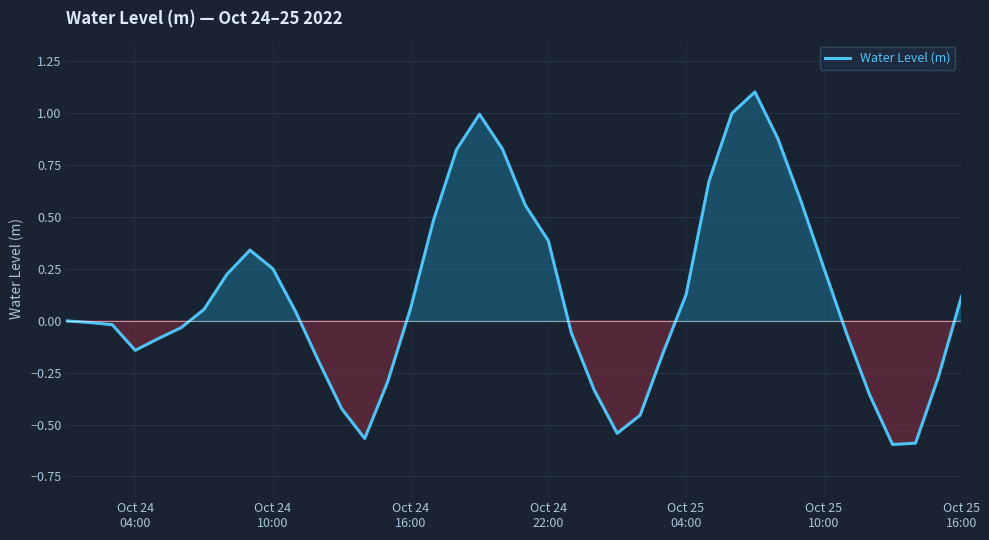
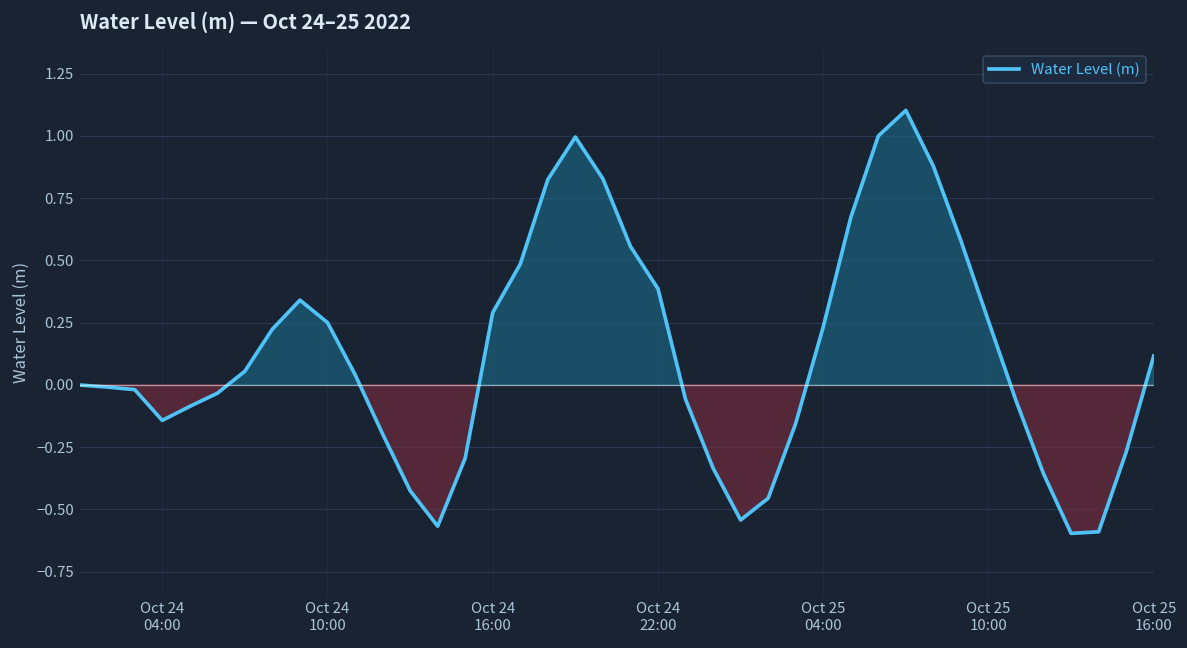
  {
    "Oct 24 04:00": -0.14,
    "Oct 24 10:00": 0.25,
-   "Oct 24 16:00": 0.06,
+   "Oct 24 16:00": 0.29,
    "Oct 24 22:00": 0.39,
-   "Oct 25 04:00": 0.12,
+   "Oct 25 04:00": 0.23,
    "Oct 25 10:00": 0.26,
    "Oct 25 16:00": 0.12
  }
